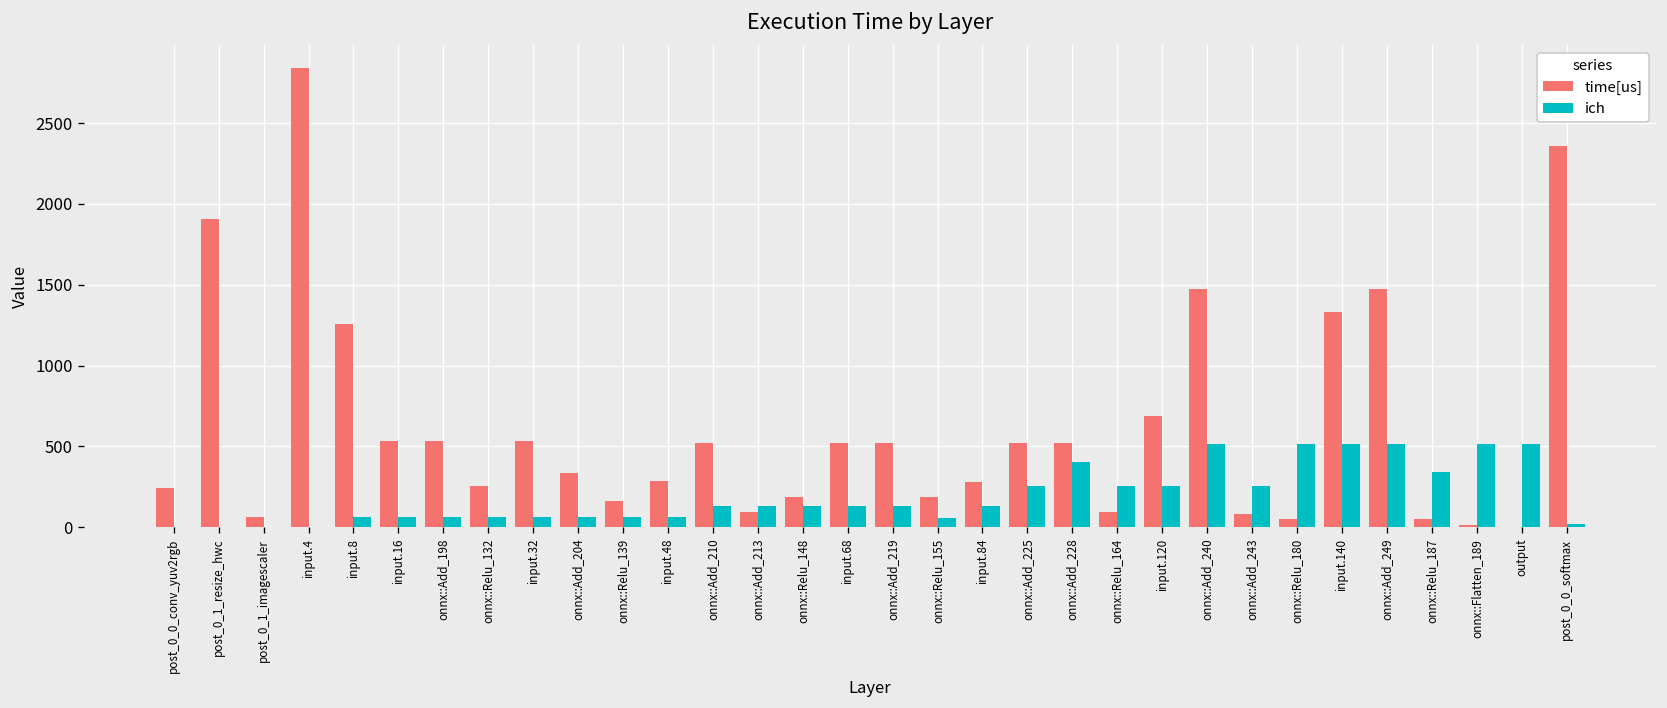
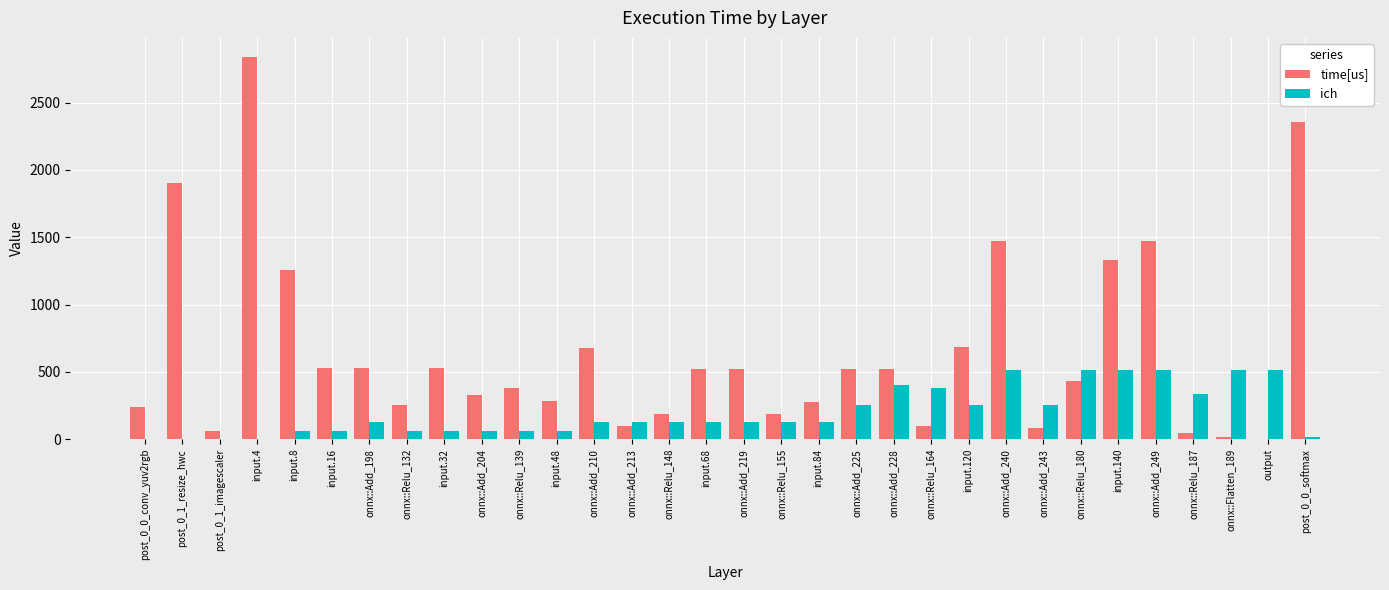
  {
    "time[us]": {
      "post_0_0_conv_yuv2rgb": 240,
      "post_0_1_resize_hwc": 1900,
      "post_0_1_imagescaler": 60,
      "input.4": 2840,
      "input.8": 1260,
      "input.16": 530,
      "onnx::Add_198": 530,
      "onnx::Relu_132": 260,
      "input.32": 530,
      "onnx::Add_204": 330,
-     "onnx::Relu_139": 160,
+     "onnx::Relu_139": 380,
      "input.48": 290,
-     "onnx::Add_210": 520,
+     "onnx::Add_210": 680,
      "onnx::Add_213": 100,
      "onnx::Relu_148": 190,
      "input.68": 520,
      "onnx::Add_219": 520,
      "onnx::Relu_155": 190,
      "input.84": 280,
      "onnx::Add_225": 520,
      "onnx::Add_228": 520,
      "onnx::Relu_164": 100,
      "input.120": 690,
      "onnx::Add_240": 1480,
      "onnx::Add_243": 80,
-     "onnx::Relu_180": 50,
+     "onnx::Relu_180": 430,
      "input.140": 1330,
      "onnx::Add_249": 1480,
      "onnx::Relu_187": 50,
      "post_0_0_softmax": 2360
    },
    "ich": {
      "input.8": 60,
      "input.16": 60,
-     "onnx::Add_198": 60,
+     "onnx::Add_198": 130,
      "onnx::Relu_132": 60,
      "input.32": 60,
      "onnx::Add_204": 60,
      "onnx::Relu_139": 60,
      "input.48": 60,
      "onnx::Add_210": 130,
      "onnx::Add_213": 130,
      "onnx::Relu_148": 130,
      "input.68": 130,
      "onnx::Add_219": 130,
-     "onnx::Relu_155": 60,
+     "onnx::Relu_155": 130,
      "input.84": 130,
      "onnx::Add_225": 260,
      "onnx::Add_228": 400,
-     "onnx::Relu_164": 260,
+     "onnx::Relu_164": 380,
      "input.120": 260,
      "onnx::Add_240": 510,
      "onnx::Add_243": 260,
      "onnx::Relu_180": 510,
      "input.140": 510,
      "onnx::Add_249": 510,
      "onnx::Relu_187": 340,
      "onnx::Flatten_189": 510,
      "output": 510
    }
  }
